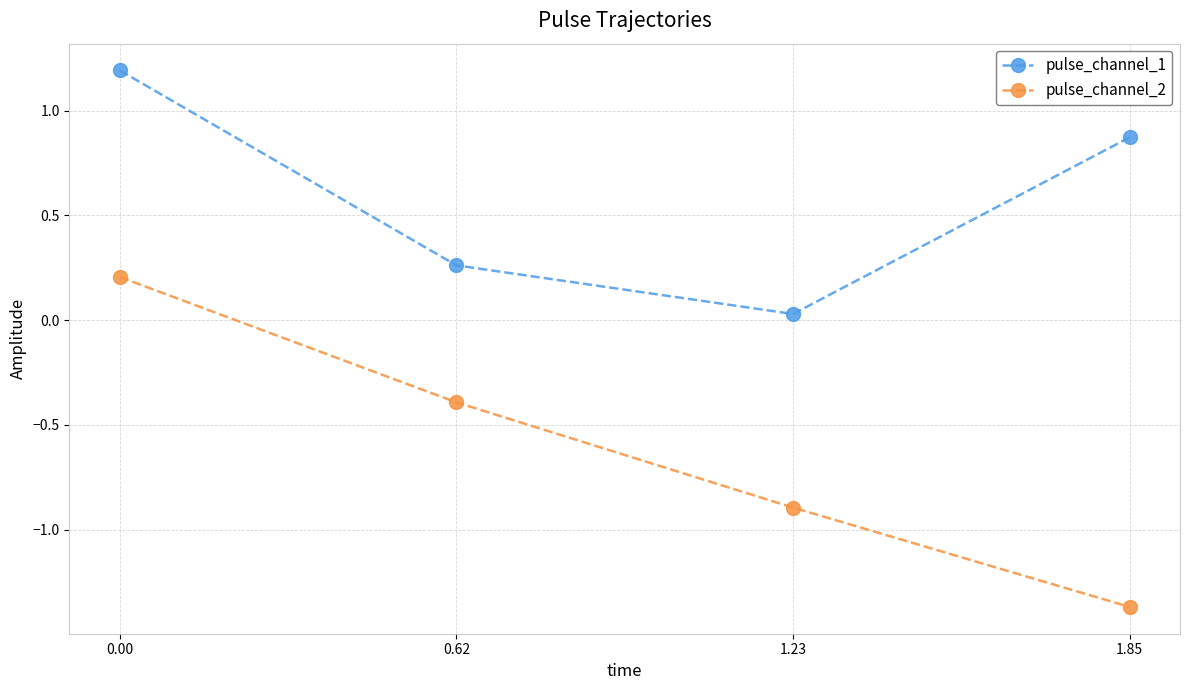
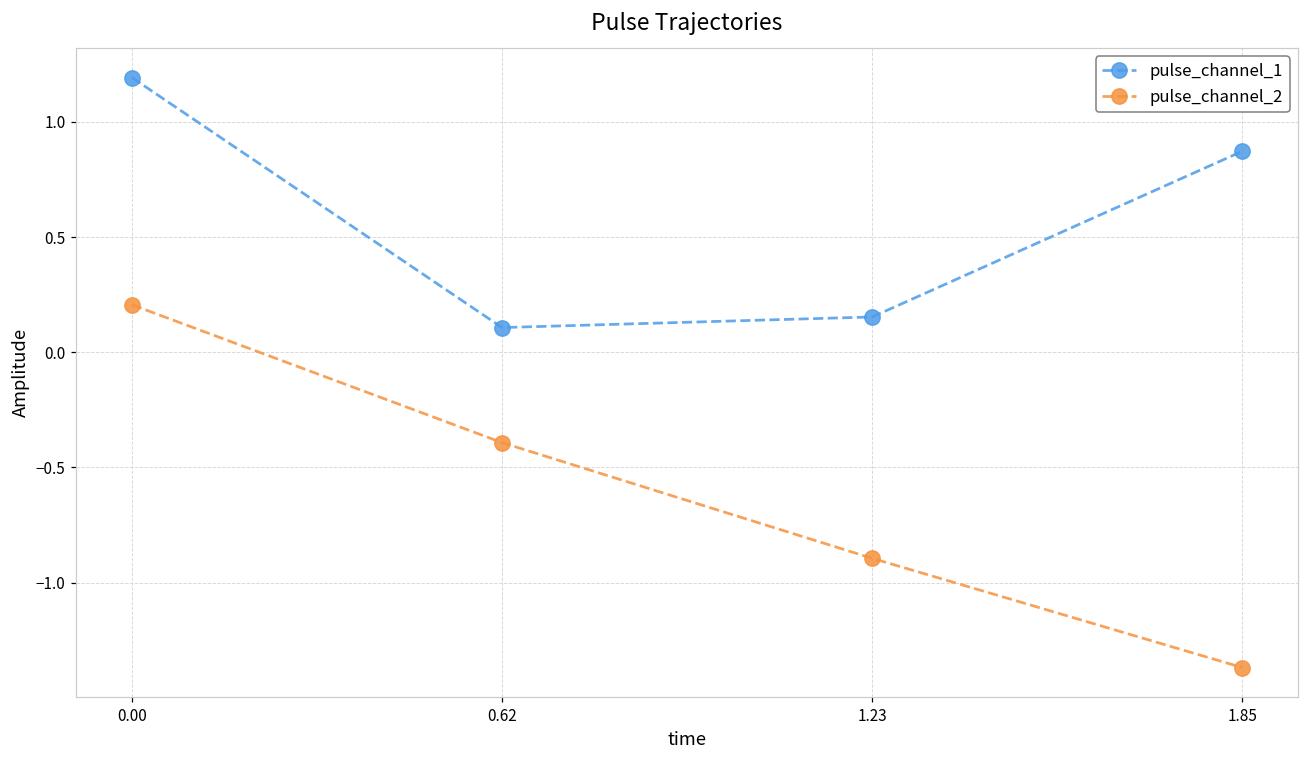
  {
    "pulse_channel_1": {
      "0.00": 1.19,
-     "0.62": 0.26,
-     "1.23": 0.03,
+     "0.62": 0.11,
+     "1.23": 0.15,
      "1.85": 0.87
    },
    "pulse_channel_2": {
      "0.00": 0.21,
      "0.62": -0.39,
      "1.23": -0.89,
      "1.85": -1.37
    }
  }
